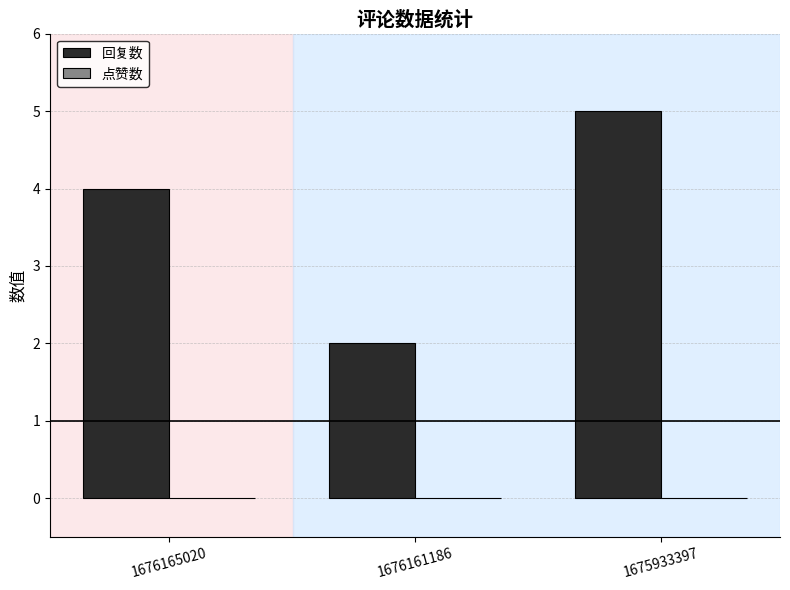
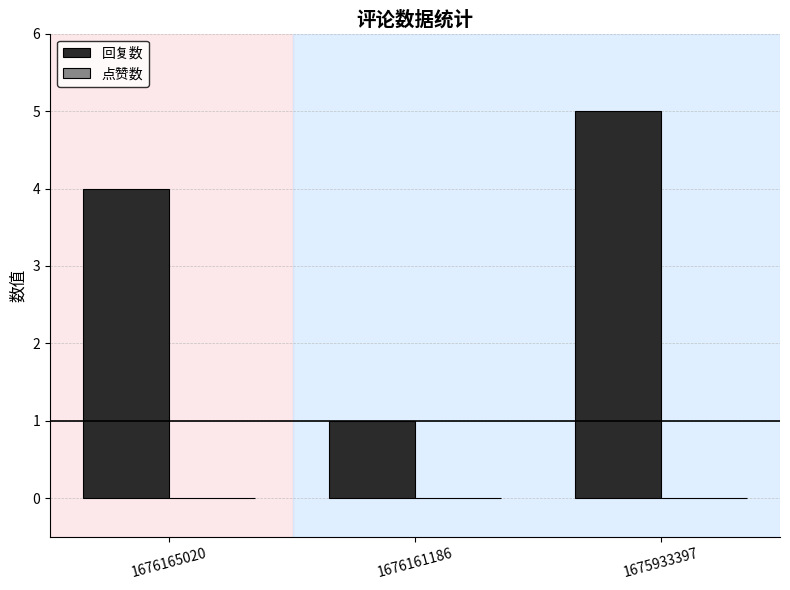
  {
    "回复数": {
      "1676165020": 4,
-     "1676161186": 2,
+     "1676161186": 1,
      "1675933397": 5
    },
    "点赞数": {
      "1676165020": 0,
      "1676161186": 0,
      "1675933397": 0
    }
  }
